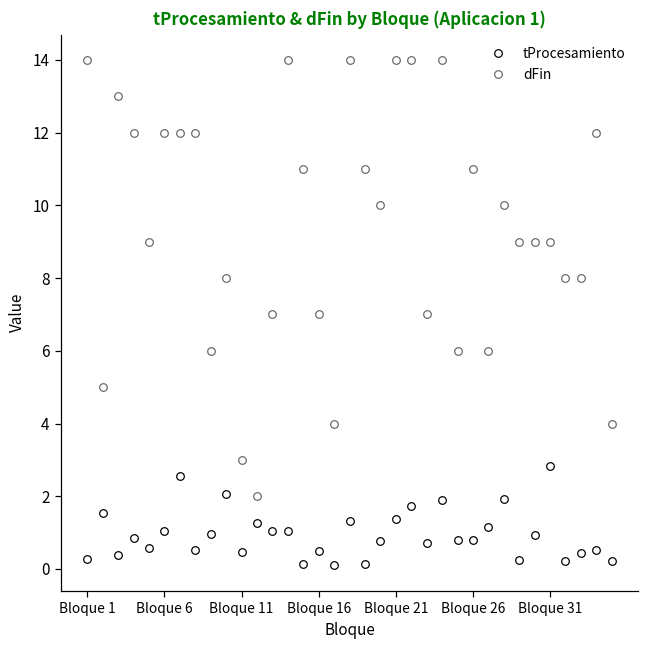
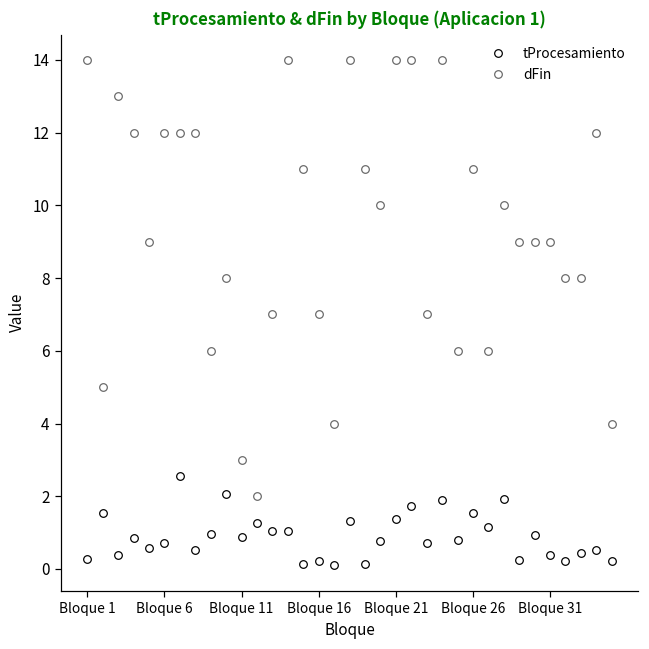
  {
    "tProcesamiento": {
      "Bloque 1": 0.3,
-     "Bloque 6": 1.1,
-     "Bloque 11": 0.5,
-     "Bloque 16": 0.5,
+     "Bloque 6": 0.7,
+     "Bloque 11": 0.9,
+     "Bloque 16": 0.2,
      "Bloque 21": 1.4,
-     "Bloque 26": 0.8,
-     "Bloque 31": 2.8
+     "Bloque 26": 1.5,
+     "Bloque 31": 0.4
    },
    "dFin": {
      "Bloque 1": 14.0,
      "Bloque 6": 12.0,
      "Bloque 11": 3.0,
      "Bloque 16": 7.0,
      "Bloque 21": 14.0,
      "Bloque 26": 11.0,
      "Bloque 31": 9.0
    }
  }
